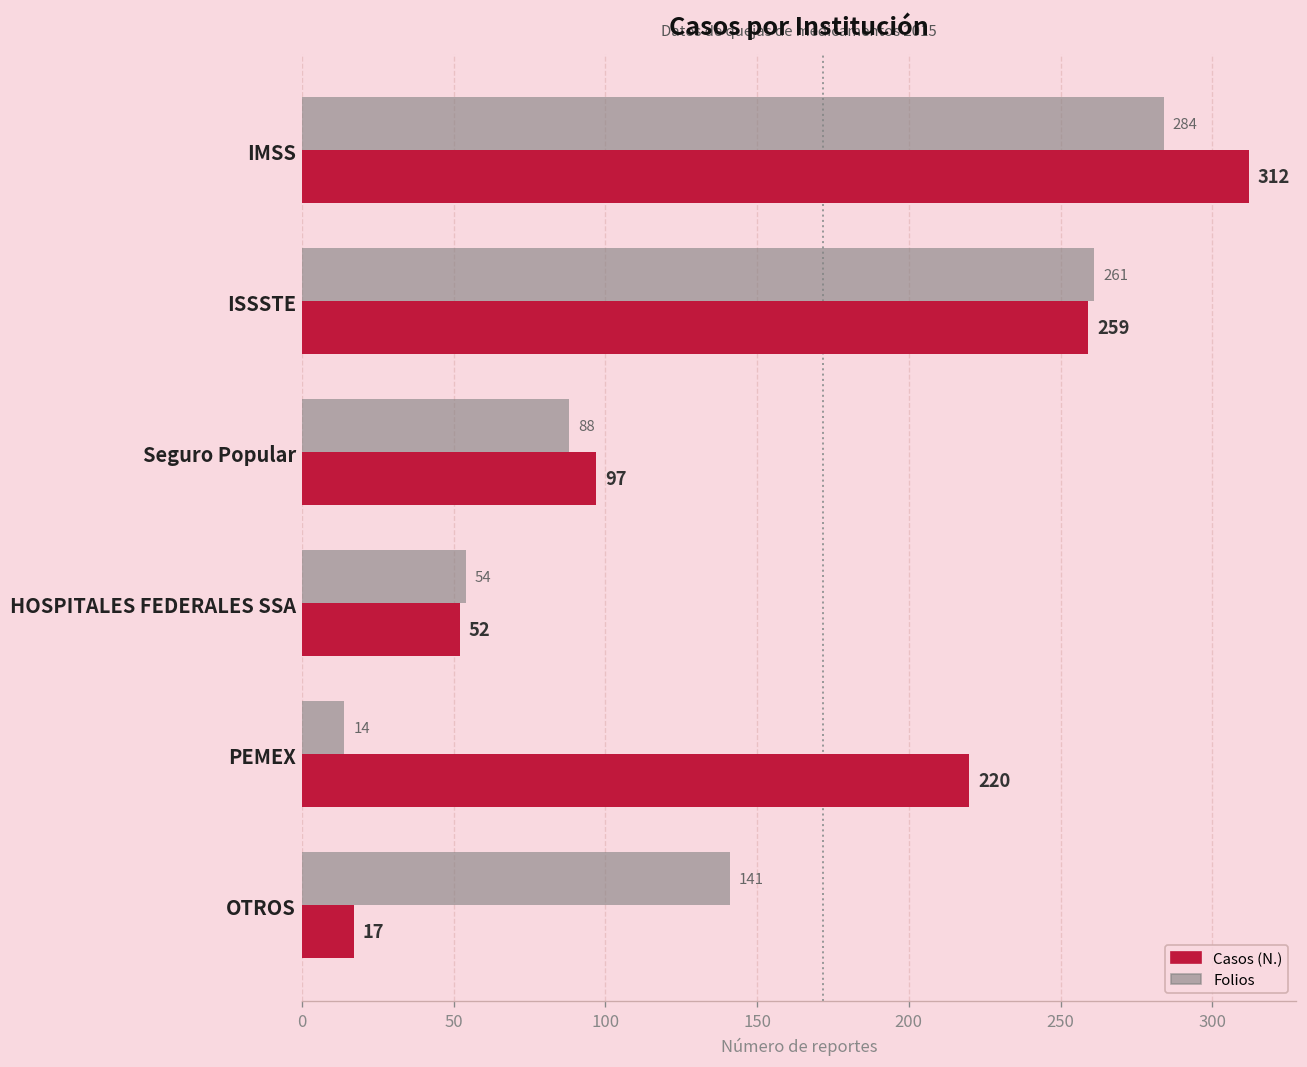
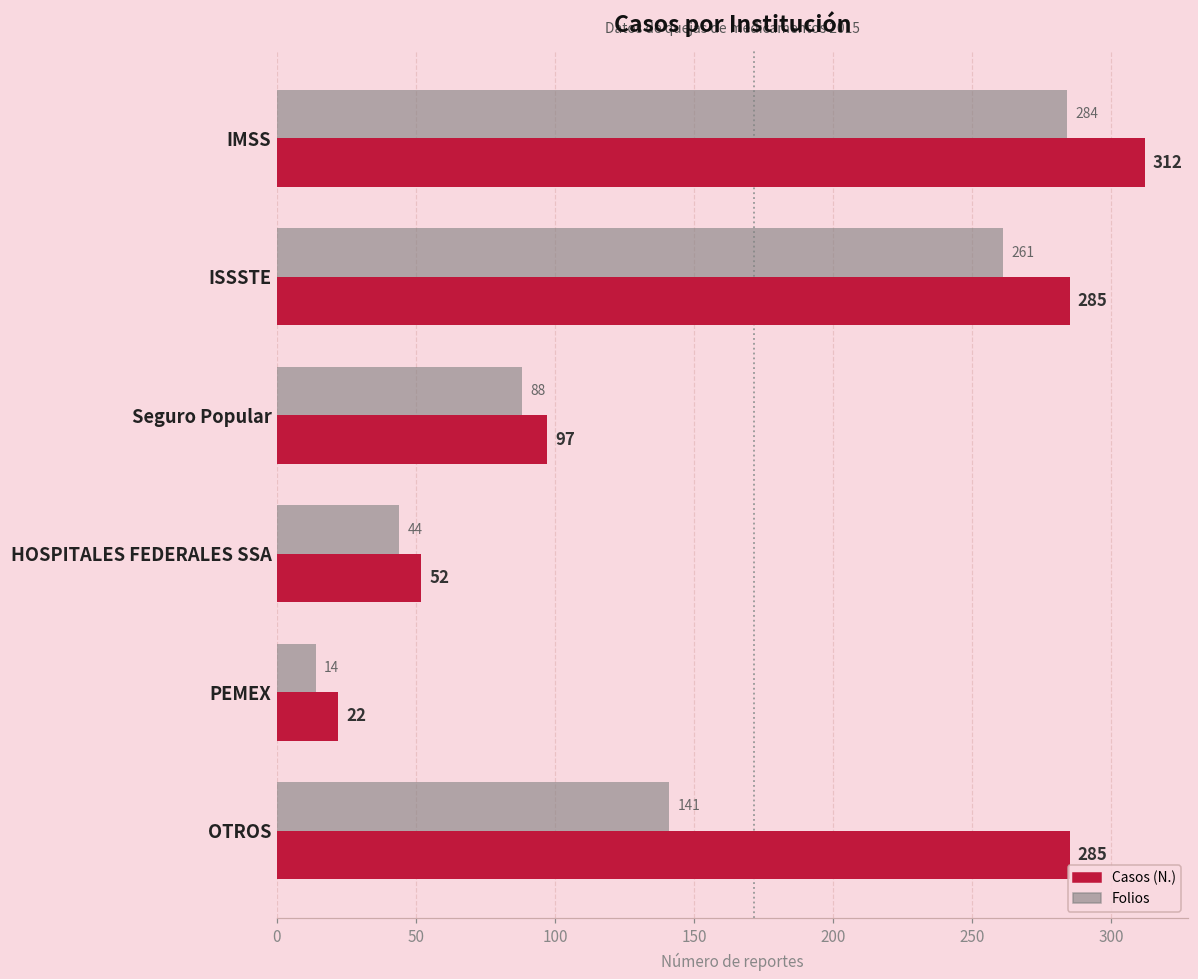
  {
    "Casos (N.)": {
      "IMSS": 312,
-     "ISSSTE": 259,
+     "ISSSTE": 285,
      "Seguro Popular": 97,
      "HOSPITALES FEDERALES SSA": 52,
-     "PEMEX": 220,
-     "OTROS": 17
+     "PEMEX": 22,
+     "OTROS": 285
    },
    "Folios": {
      "IMSS": 284,
      "ISSSTE": 261,
      "Seguro Popular": 88,
-     "HOSPITALES FEDERALES SSA": 54,
+     "HOSPITALES FEDERALES SSA": 44,
      "PEMEX": 14,
      "OTROS": 141
    }
  }
